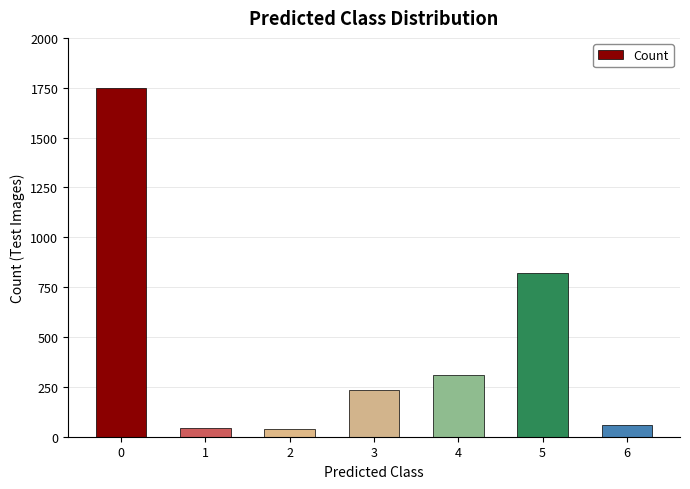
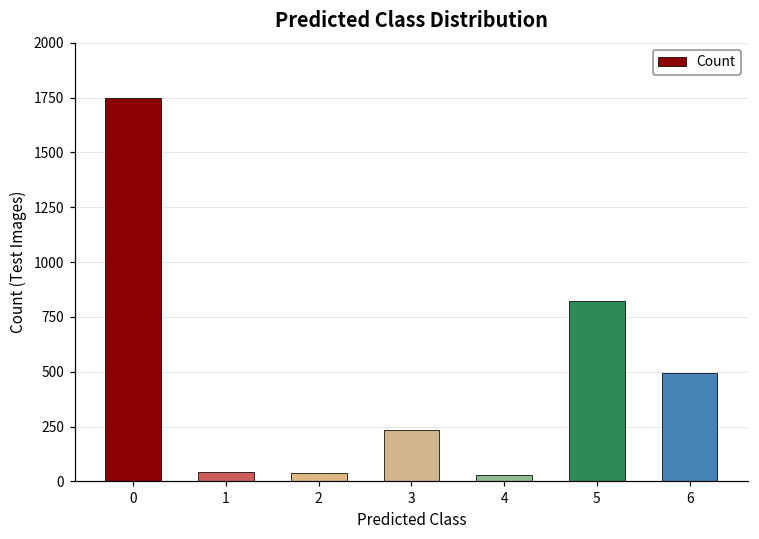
  {
    "0": 1750,
    "1": 50,
    "2": 40,
    "3": 230,
-   "4": 310,
+   "4": 30,
    "5": 820,
-   "6": 60
+   "6": 490
  }
